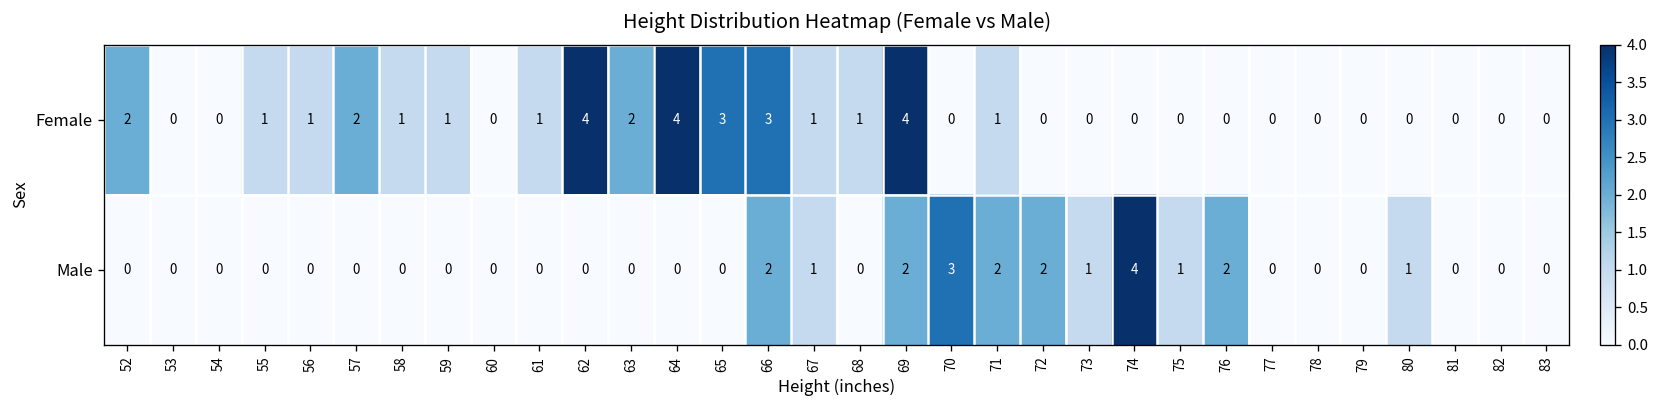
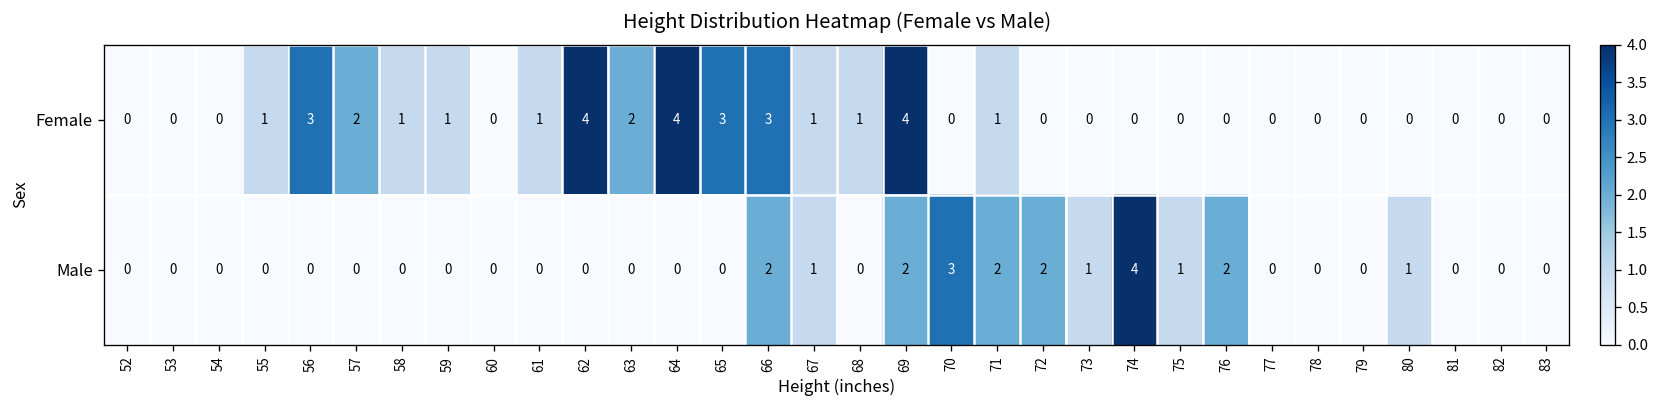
  {
    "Female": {
-     "52": 2,
+     "52": 0,
      "53": 0,
      "54": 0,
      "55": 1,
-     "56": 1,
+     "56": 3,
      "57": 2,
      "58": 1,
      "59": 1,
      "60": 0,
      "61": 1,
      "62": 4,
      "63": 2,
      "64": 4,
      "65": 3,
      "66": 3,
      "67": 1,
      "68": 1,
      "69": 4,
      "70": 0,
      "71": 1,
      "72": 0,
      "73": 0,
      "74": 0,
      "75": 0,
      "76": 0,
      "77": 0,
      "78": 0,
      "79": 0,
      "80": 0,
      "81": 0,
      "82": 0,
      "83": 0
    },
    "Male": {
      "52": 0,
      "53": 0,
      "54": 0,
      "55": 0,
      "56": 0,
      "57": 0,
      "58": 0,
      "59": 0,
      "60": 0,
      "61": 0,
      "62": 0,
      "63": 0,
      "64": 0,
      "65": 0,
      "66": 2,
      "67": 1,
      "68": 0,
      "69": 2,
      "70": 3,
      "71": 2,
      "72": 2,
      "73": 1,
      "74": 4,
      "75": 1,
      "76": 2,
      "77": 0,
      "78": 0,
      "79": 0,
      "80": 1,
      "81": 0,
      "82": 0,
      "83": 0
    }
  }
